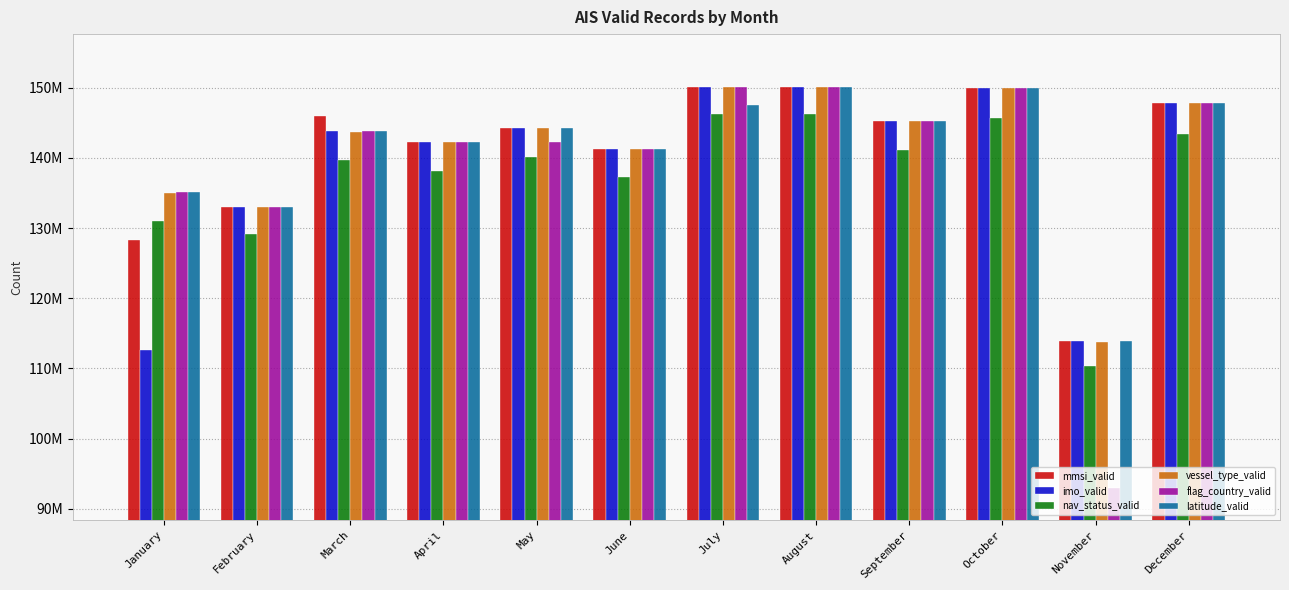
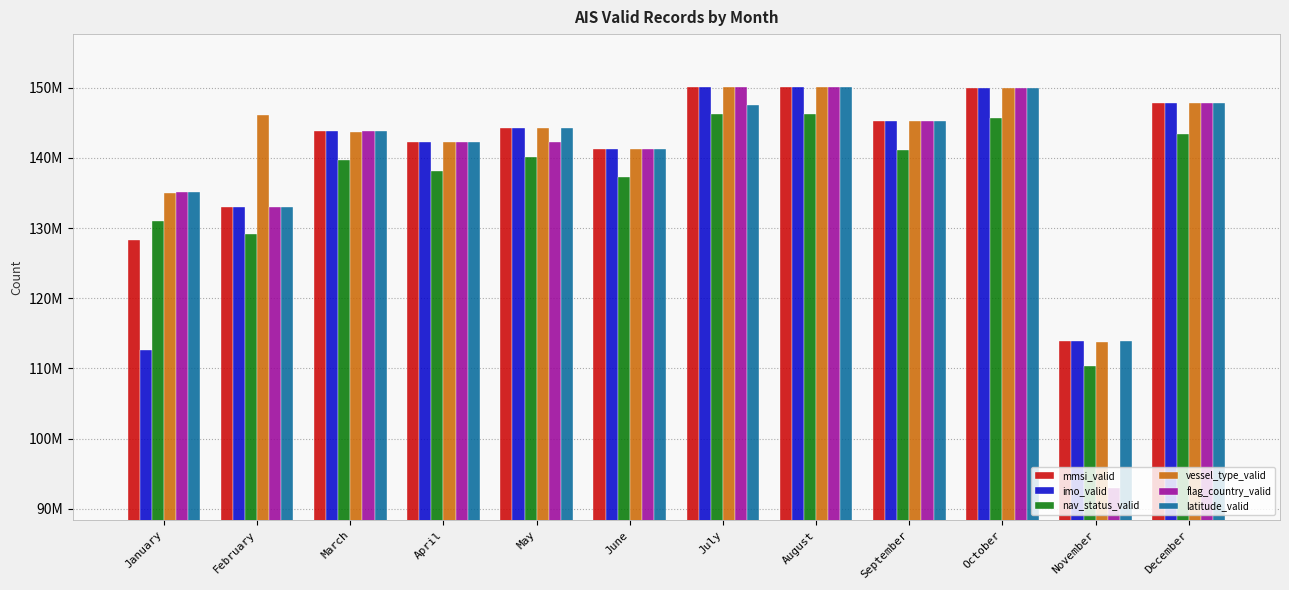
  {
    "mmsi_valid": {
      "January": 128000000,
      "February": 133000000,
-     "March": 146000000,
+     "March": 144000000,
      "April": 142000000,
      "May": 144000000,
      "June": 141000000,
      "July": 150000000,
      "August": 150000000,
      "September": 145000000,
      "October": 150000000,
      "November": 114000000,
      "December": 148000000
    },
    "imo_valid": {
      "January": 113000000,
      "February": 133000000,
      "March": 144000000,
      "April": 142000000,
      "May": 144000000,
      "June": 141000000,
      "July": 150000000,
      "August": 150000000,
      "September": 145000000,
      "October": 150000000,
      "November": 114000000,
      "December": 148000000
    },
    "nav_status_valid": {
      "January": 131000000,
      "February": 129000000,
      "March": 140000000,
      "April": 138000000,
      "May": 140000000,
      "June": 137000000,
      "July": 146000000,
      "August": 146000000,
      "September": 141000000,
      "October": 146000000,
      "November": 110000000,
      "December": 143000000
    },
    "vessel_type_valid": {
      "January": 135000000,
-     "February": 133000000,
+     "February": 146000000,
      "March": 144000000,
      "April": 142000000,
      "May": 144000000,
      "June": 141000000,
      "July": 150000000,
      "August": 150000000,
      "September": 145000000,
      "October": 150000000,
      "November": 114000000,
      "December": 148000000
    },
    "flag_country_valid": {
      "January": 135000000,
      "February": 133000000,
      "March": 144000000,
      "April": 142000000,
      "May": 142000000,
      "June": 141000000,
      "July": 150000000,
      "August": 150000000,
      "September": 145000000,
      "October": 150000000,
      "December": 148000000
    },
    "latitude_valid": {
      "January": 135000000,
      "February": 133000000,
      "March": 144000000,
      "April": 142000000,
      "May": 144000000,
      "June": 141000000,
      "July": 148000000,
      "August": 150000000,
      "September": 145000000,
      "October": 150000000,
      "November": 114000000,
      "December": 148000000
    }
  }
